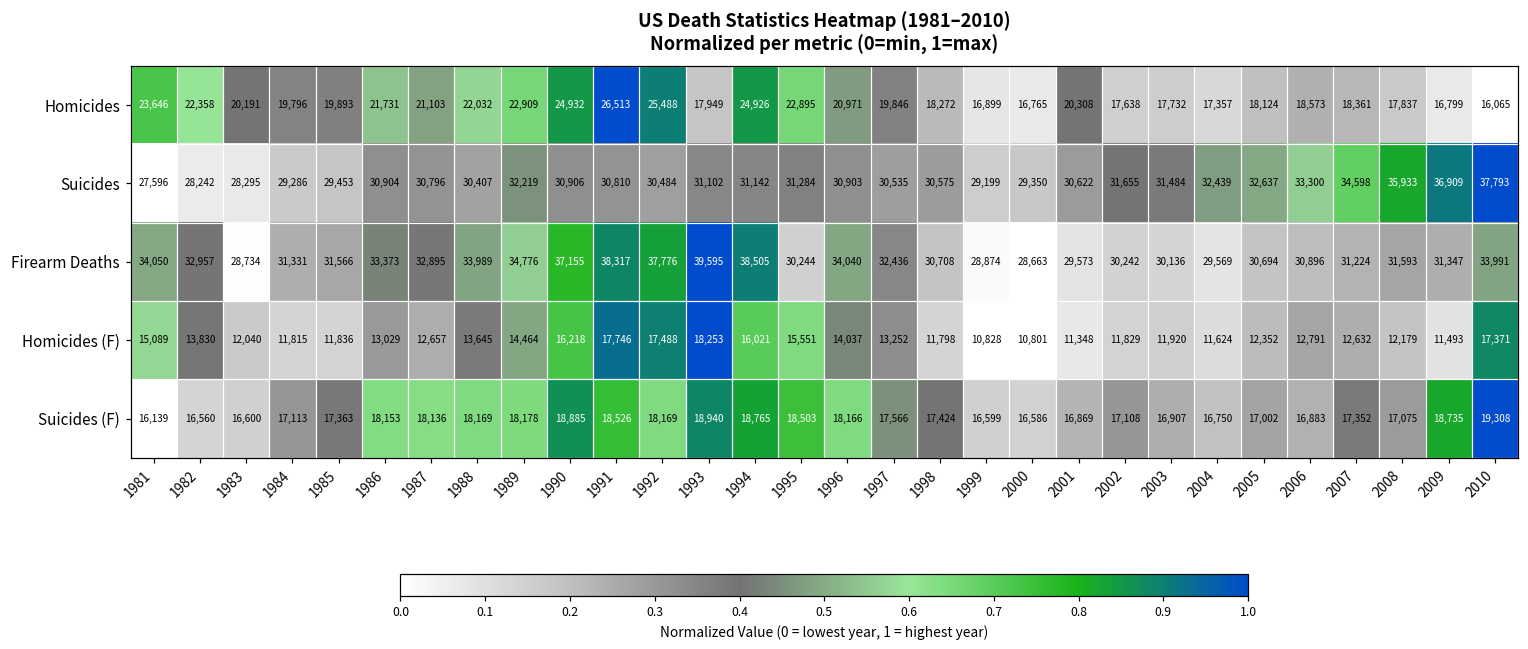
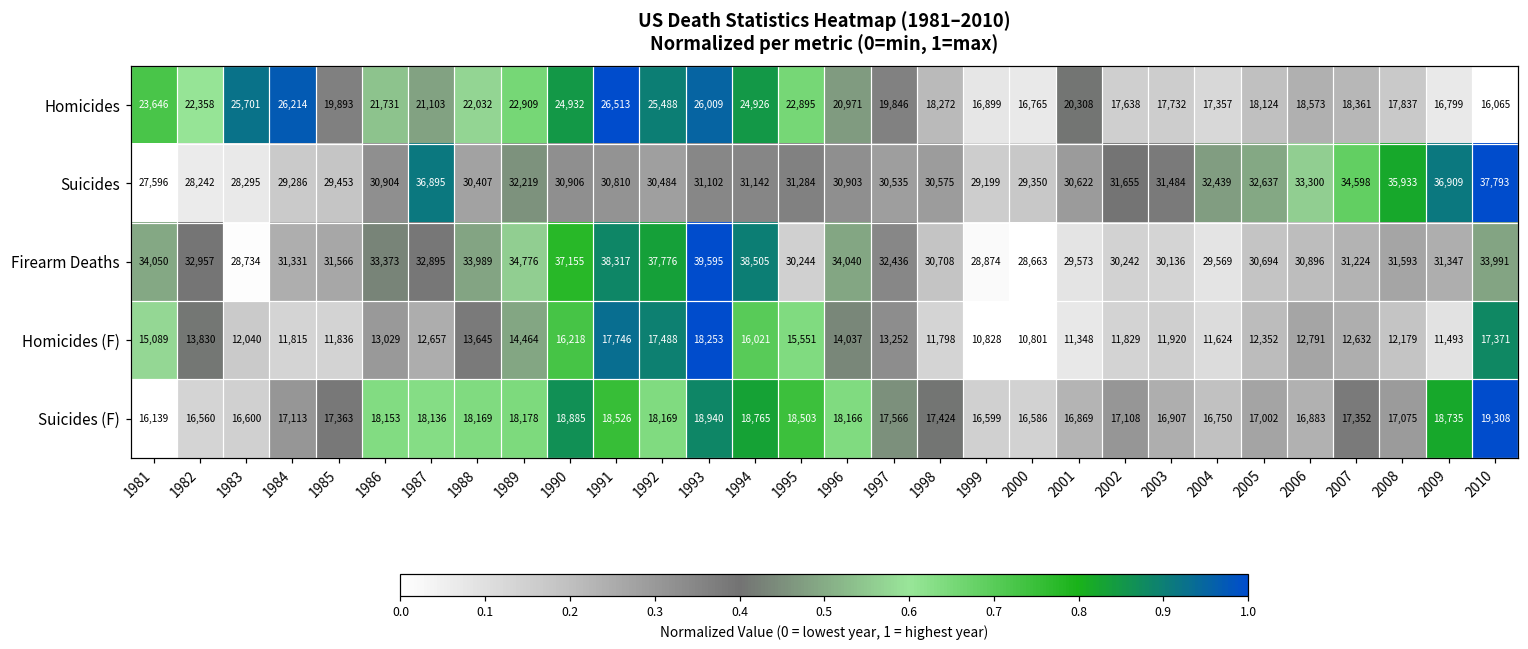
  {
    "Homicides": {
      "1981": "23,646",
      "1982": "22,358",
-     "1983": "20,191",
-     "1984": "19,796",
+     "1983": "25,701",
+     "1984": "26,214",
      "1985": "19,893",
      "1986": "21,731",
      "1987": "21,103",
      "1988": "22,032",
      "1989": "22,909",
      "1990": "24,932",
      "1991": "26,513",
      "1992": "25,488",
-     "1993": "17,949",
+     "1993": "26,009",
      "1994": "24,926",
      "1995": "22,895",
      "1996": "20,971",
      "1997": "19,846",
      "1998": "18,272",
      "1999": "16,899",
      "2000": "16,765",
      "2001": "20,308",
      "2002": "17,638",
      "2003": "17,732",
      "2004": "17,357",
      "2005": "18,124",
      "2006": "18,573",
      "2007": "18,361",
      "2008": "17,837",
      "2009": "16,799",
      "2010": "16,065"
    },
    "Suicides": {
      "1981": "27,596",
      "1982": "28,242",
      "1983": "28,295",
      "1984": "29,286",
      "1985": "29,453",
      "1986": "30,904",
-     "1987": "30,796",
+     "1987": "36,895",
      "1988": "30,407",
      "1989": "32,219",
      "1990": "30,906",
      "1991": "30,810",
      "1992": "30,484",
      "1993": "31,102",
      "1994": "31,142",
      "1995": "31,284",
      "1996": "30,903",
      "1997": "30,535",
      "1998": "30,575",
      "1999": "29,199",
      "2000": "29,350",
      "2001": "30,622",
      "2002": "31,655",
      "2003": "31,484",
      "2004": "32,439",
      "2005": "32,637",
      "2006": "33,300",
      "2007": "34,598",
      "2008": "35,933",
      "2009": "36,909",
      "2010": "37,793"
    },
    "Firearm Deaths": {
      "1981": "34,050",
      "1982": "32,957",
      "1983": "28,734",
      "1984": "31,331",
      "1985": "31,566",
      "1986": "33,373",
      "1987": "32,895",
      "1988": "33,989",
      "1989": "34,776",
      "1990": "37,155",
      "1991": "38,317",
      "1992": "37,776",
      "1993": "39,595",
      "1994": "38,505",
      "1995": "30,244",
      "1996": "34,040",
      "1997": "32,436",
      "1998": "30,708",
      "1999": "28,874",
      "2000": "28,663",
      "2001": "29,573",
      "2002": "30,242",
      "2003": "30,136",
      "2004": "29,569",
      "2005": "30,694",
      "2006": "30,896",
      "2007": "31,224",
      "2008": "31,593",
      "2009": "31,347",
      "2010": "33,991"
    },
    "Homicides (F)": {
      "1981": "15,089",
      "1982": "13,830",
      "1983": "12,040",
      "1984": "11,815",
      "1985": "11,836",
      "1986": "13,029",
      "1987": "12,657",
      "1988": "13,645",
      "1989": "14,464",
      "1990": "16,218",
      "1991": "17,746",
      "1992": "17,488",
      "1993": "18,253",
      "1994": "16,021",
      "1995": "15,551",
      "1996": "14,037",
      "1997": "13,252",
      "1998": "11,798",
      "1999": "10,828",
      "2000": "10,801",
      "2001": "11,348",
      "2002": "11,829",
      "2003": "11,920",
      "2004": "11,624",
      "2005": "12,352",
      "2006": "12,791",
      "2007": "12,632",
      "2008": "12,179",
      "2009": "11,493",
      "2010": "17,371"
    },
    "Suicides (F)": {
      "1981": "16,139",
      "1982": "16,560",
      "1983": "16,600",
      "1984": "17,113",
      "1985": "17,363",
      "1986": "18,153",
      "1987": "18,136",
      "1988": "18,169",
      "1989": "18,178",
      "1990": "18,885",
      "1991": "18,526",
      "1992": "18,169",
      "1993": "18,940",
      "1994": "18,765",
      "1995": "18,503",
      "1996": "18,166",
      "1997": "17,566",
      "1998": "17,424",
      "1999": "16,599",
      "2000": "16,586",
      "2001": "16,869",
      "2002": "17,108",
      "2003": "16,907",
      "2004": "16,750",
      "2005": "17,002",
      "2006": "16,883",
      "2007": "17,352",
      "2008": "17,075",
      "2009": "18,735",
      "2010": "19,308"
    }
  }
